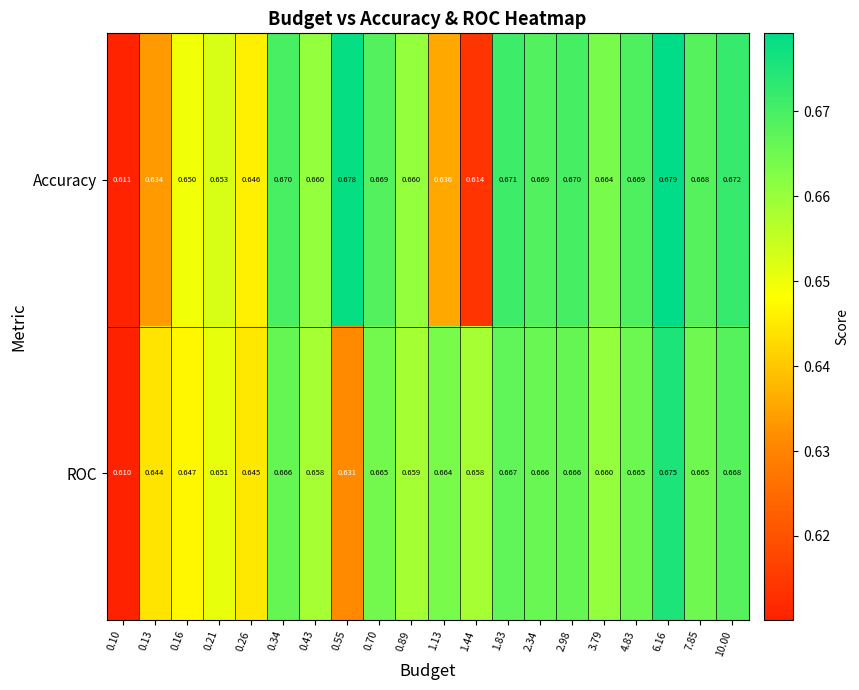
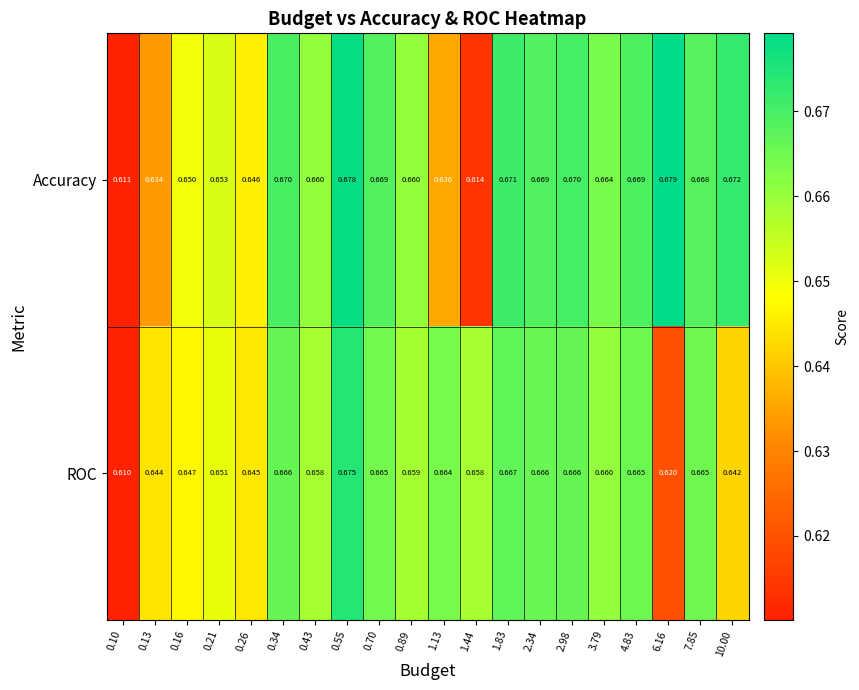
  {
    "Accuracy": {
      "0.10": 0.611,
      "0.13": 0.634,
      "0.16": 0.650,
      "0.21": 0.653,
      "0.26": 0.646,
      "0.34": 0.670,
      "0.43": 0.660,
      "0.55": 0.678,
      "0.70": 0.669,
      "0.89": 0.660,
      "1.13": 0.636,
      "1.44": 0.614,
      "1.83": 0.671,
      "2.34": 0.669,
      "2.98": 0.670,
      "3.79": 0.664,
      "4.83": 0.669,
      "6.16": 0.679,
      "7.85": 0.668,
      "10.00": 0.672
    },
    "ROC": {
      "0.10": 0.610,
      "0.13": 0.644,
      "0.16": 0.647,
      "0.21": 0.651,
      "0.26": 0.645,
      "0.34": 0.666,
      "0.43": 0.658,
-     "0.55": 0.631,
+     "0.55": 0.675,
      "0.70": 0.665,
      "0.89": 0.659,
      "1.13": 0.664,
      "1.44": 0.658,
      "1.83": 0.667,
      "2.34": 0.666,
      "2.98": 0.666,
      "3.79": 0.660,
      "4.83": 0.665,
-     "6.16": 0.675,
+     "6.16": 0.620,
      "7.85": 0.665,
-     "10.00": 0.668
+     "10.00": 0.642
    }
  }
